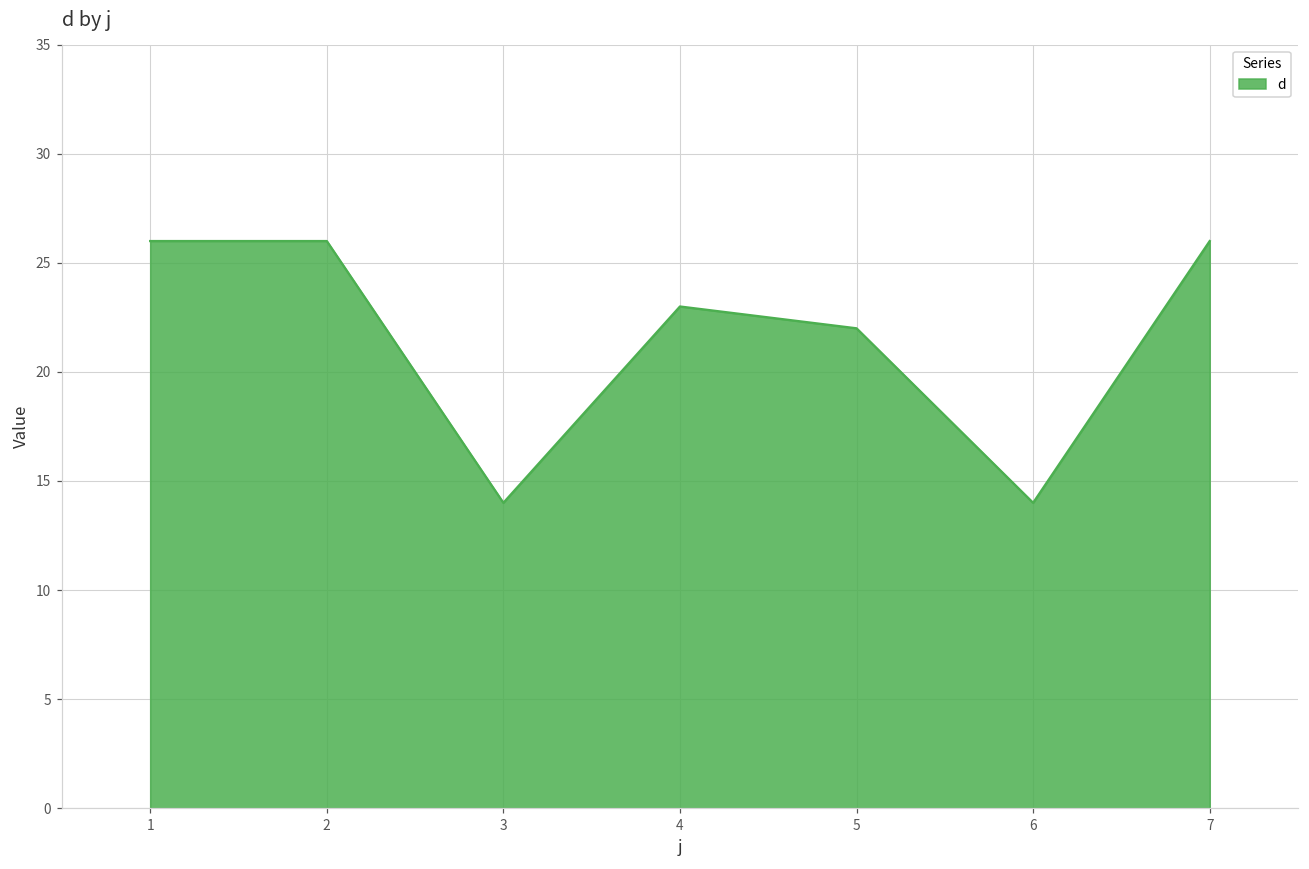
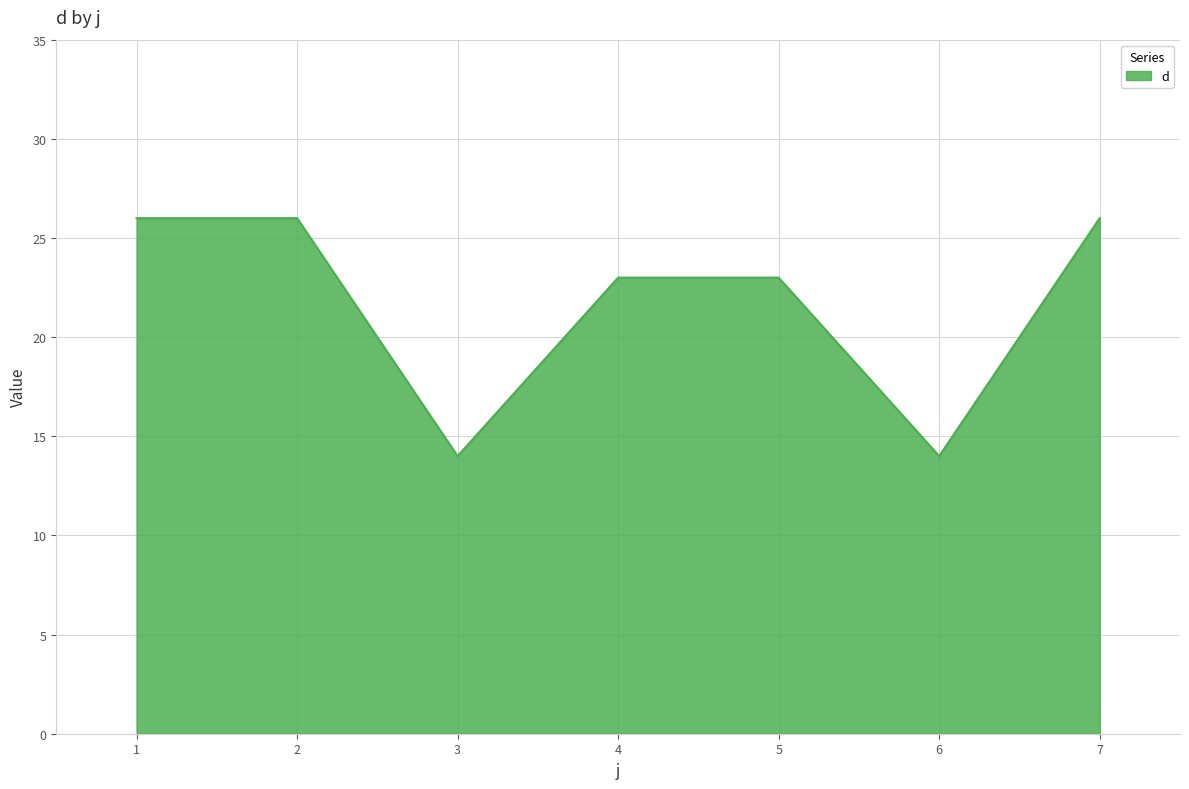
  {
    "1": 26,
    "2": 26,
    "3": 14,
    "4": 23,
-   "5": 22,
+   "5": 23,
    "6": 14,
    "7": 26
  }
